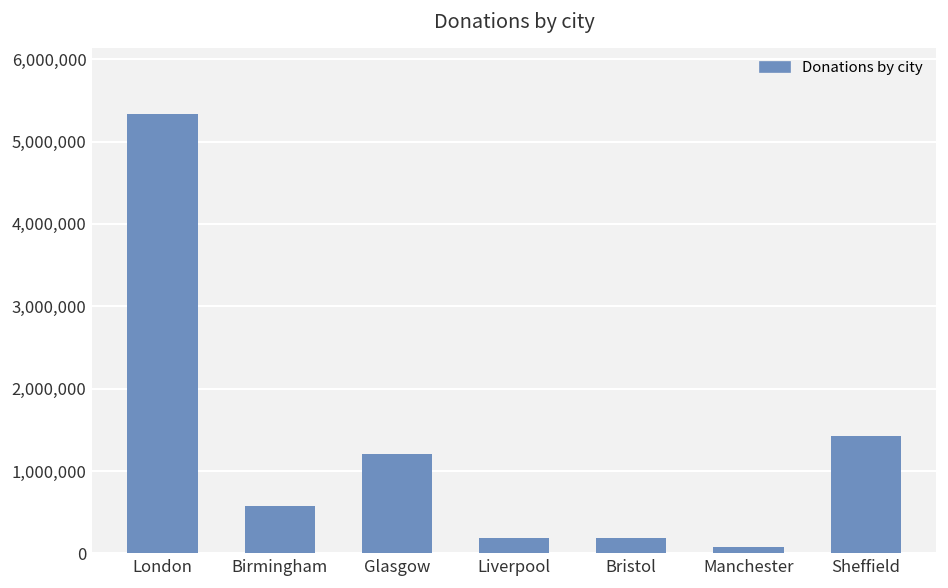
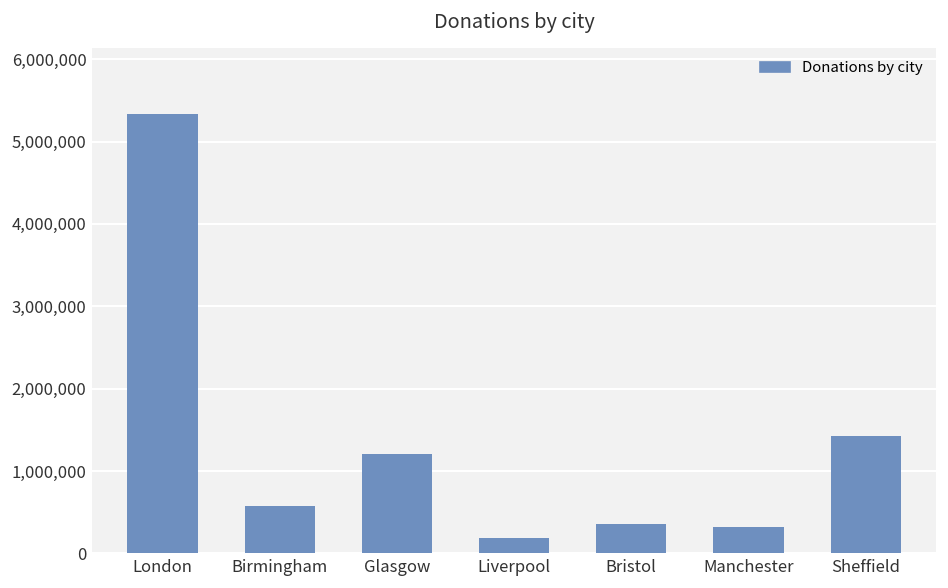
  {
    "London": "5,300,000",
    "Birmingham": "600,000",
    "Glasgow": "1,200,000",
    "Liverpool": "200,000",
-   "Bristol": "200,000",
-   "Manchester": "100,000",
+   "Bristol": "400,000",
+   "Manchester": "300,000",
    "Sheffield": "1,400,000"
  }
